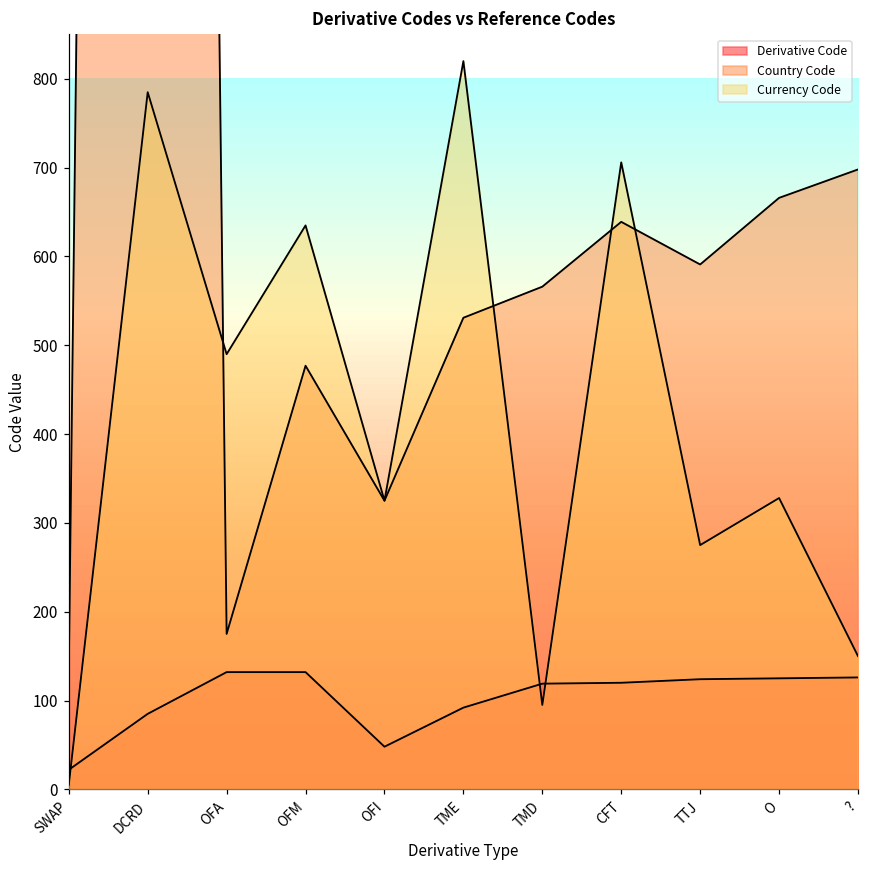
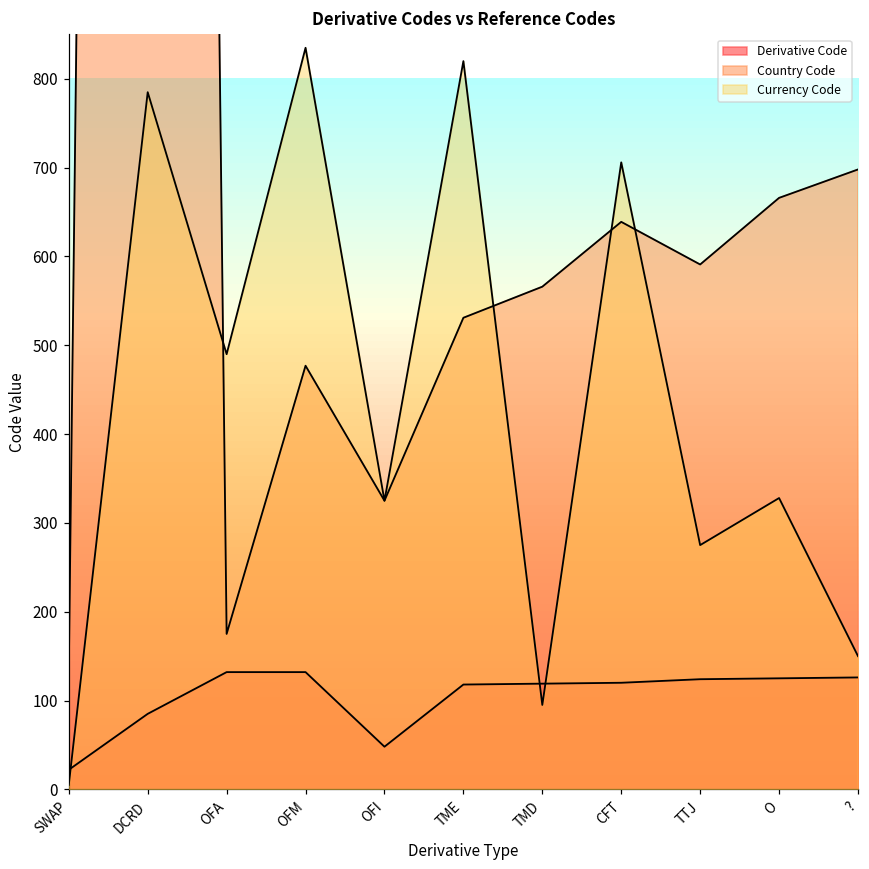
  {
    "Derivative Code": {
      "SWAP": 20,
      "DCRD": 90,
      "OFA": 130,
      "OFM": 130,
      "OFI": 50,
-     "TME": 90,
+     "TME": 120,
      "TMD": 120,
      "CFT": 120,
      "TTJ": 120,
      "O": 130,
      "?": 130
    },
    "Country Code": {
      "SWAP": 130,
      "OFA": 180,
      "OFM": 480,
      "TME": 530,
      "TMD": 570,
      "CFT": 640,
      "TTJ": 590,
      "O": 670,
      "?": 700
    },
    "Currency Code": {
      "SWAP": 10,
      "DCRD": 790,
      "OFA": 490,
-     "OFM": 640,
+     "OFM": 840,
      "TME": 820,
      "TMD": 100,
      "CFT": 710,
      "TTJ": 280,
      "O": 330,
      "?": 150
    }
  }
